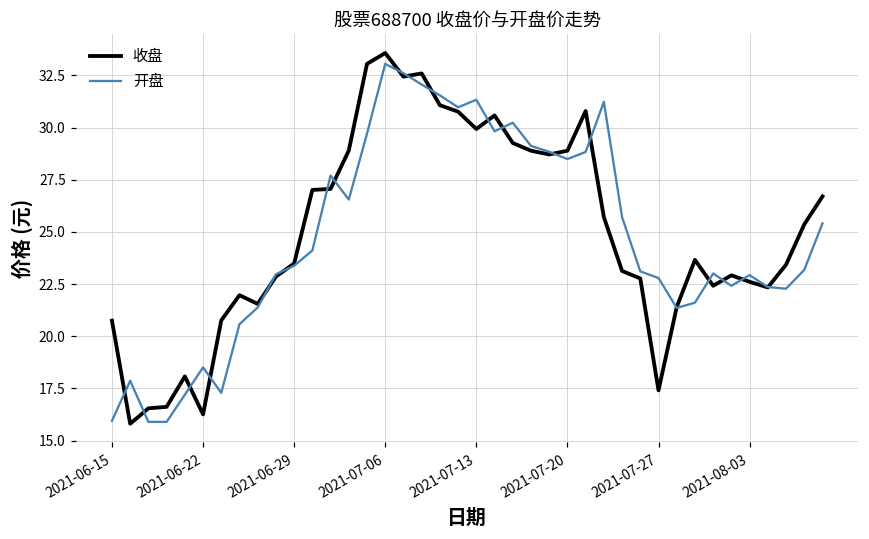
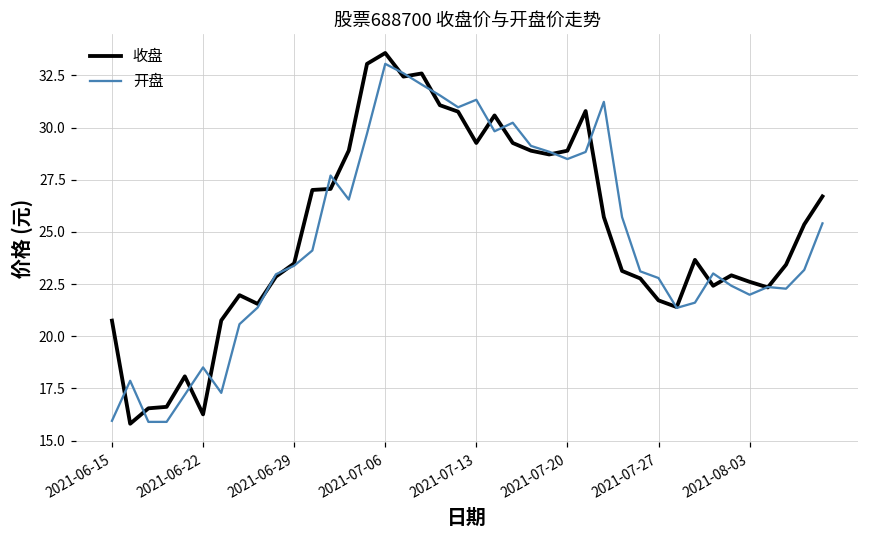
  {
    "收盘": {
      "2021-06-15": 20.8,
      "2021-06-22": 16.3,
      "2021-07-06": 33.6,
-     "2021-07-13": 29.9,
+     "2021-07-13": 29.3,
      "2021-07-20": 28.9,
-     "2021-07-27": 17.4,
+     "2021-07-27": 21.7,
      "2021-08-03": 22.6
    },
    "开盘": {
      "2021-06-15": 16.0,
      "2021-06-22": 18.5,
      "2021-07-06": 33.1,
      "2021-07-13": 31.3,
      "2021-07-20": 28.5,
      "2021-07-27": 22.8,
-     "2021-08-03": 22.9
+     "2021-08-03": 22.0
    }
  }
